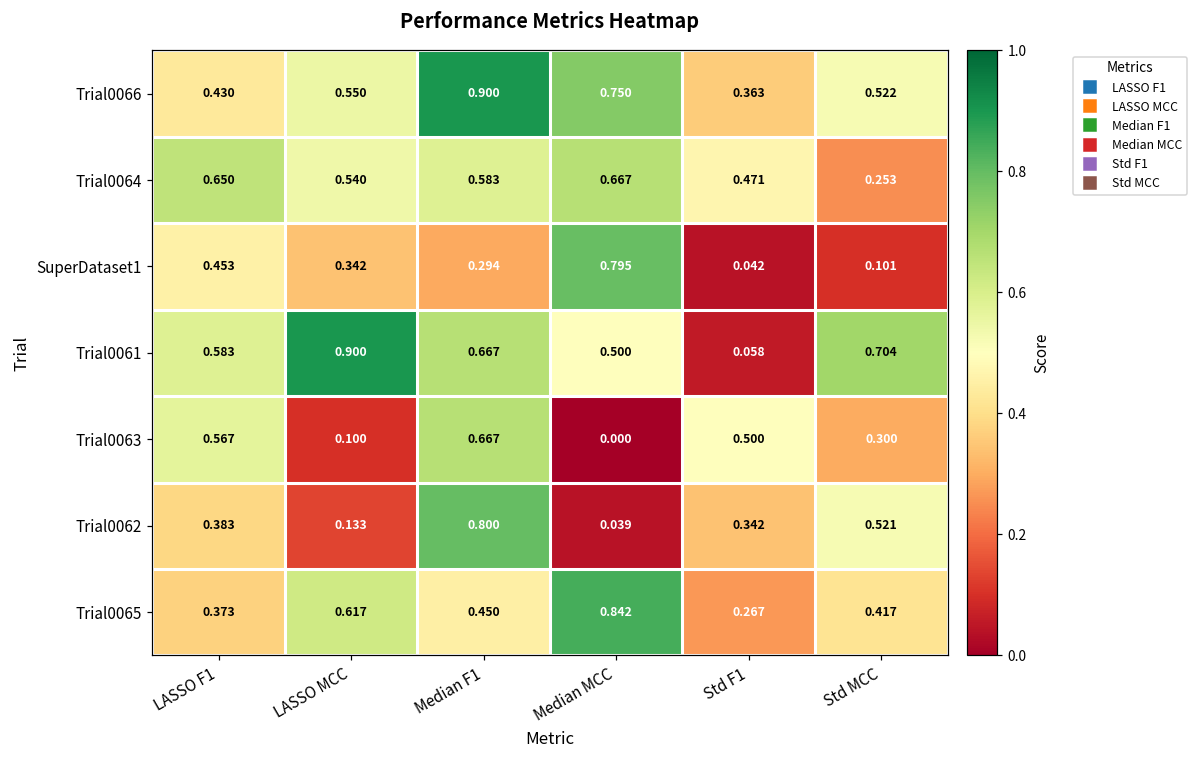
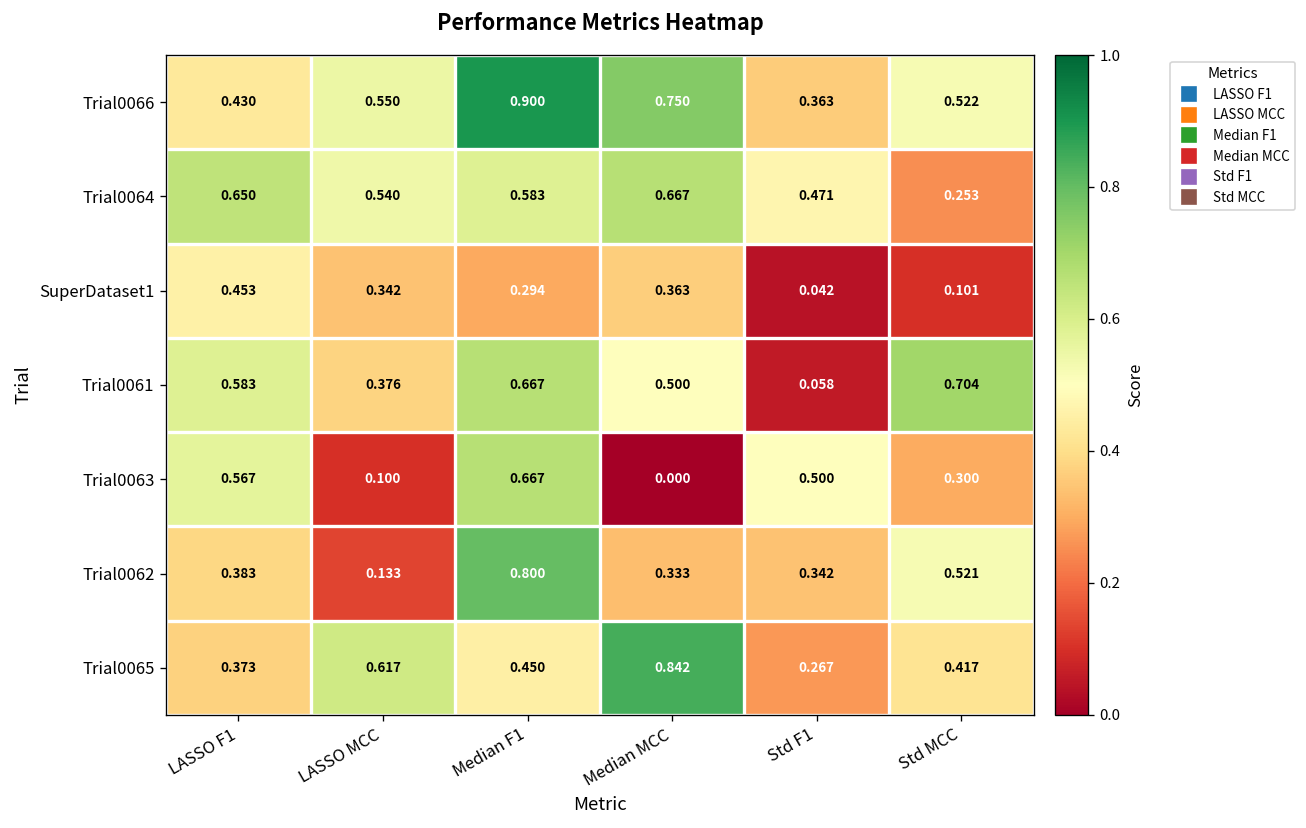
  {
    "Trial0066": {
      "LASSO F1": 0.430,
      "LASSO MCC": 0.550,
      "Median F1": 0.900,
      "Median MCC": 0.750,
      "Std F1": 0.363,
      "Std MCC": 0.522
    },
    "Trial0064": {
      "LASSO F1": 0.650,
      "LASSO MCC": 0.540,
      "Median F1": 0.583,
      "Median MCC": 0.667,
      "Std F1": 0.471,
      "Std MCC": 0.253
    },
    "SuperDataset1": {
      "LASSO F1": 0.453,
      "LASSO MCC": 0.342,
      "Median F1": 0.294,
-     "Median MCC": 0.795,
+     "Median MCC": 0.363,
      "Std F1": 0.042,
      "Std MCC": 0.101
    },
    "Trial0061": {
      "LASSO F1": 0.583,
-     "LASSO MCC": 0.900,
+     "LASSO MCC": 0.376,
      "Median F1": 0.667,
      "Median MCC": 0.500,
      "Std F1": 0.058,
      "Std MCC": 0.704
    },
    "Trial0063": {
      "LASSO F1": 0.567,
      "LASSO MCC": 0.100,
      "Median F1": 0.667,
      "Median MCC": 0.000,
      "Std F1": 0.500,
      "Std MCC": 0.300
    },
    "Trial0062": {
      "LASSO F1": 0.383,
      "LASSO MCC": 0.133,
      "Median F1": 0.800,
-     "Median MCC": 0.039,
+     "Median MCC": 0.333,
      "Std F1": 0.342,
      "Std MCC": 0.521
    },
    "Trial0065": {
      "LASSO F1": 0.373,
      "LASSO MCC": 0.617,
      "Median F1": 0.450,
      "Median MCC": 0.842,
      "Std F1": 0.267,
      "Std MCC": 0.417
    }
  }
